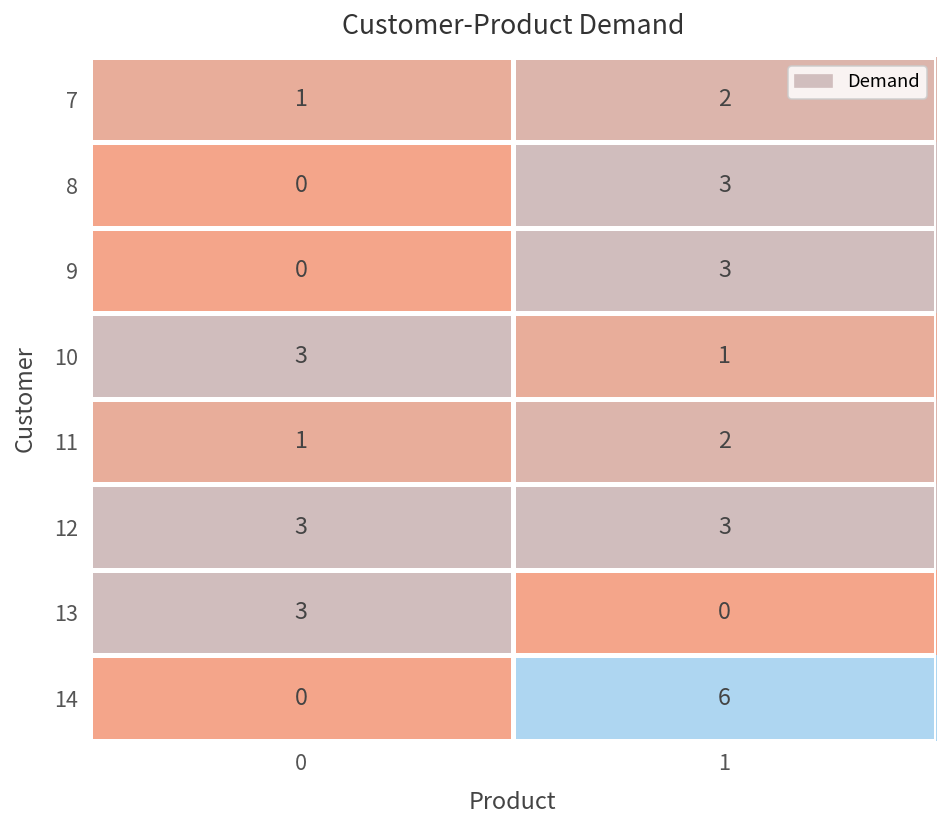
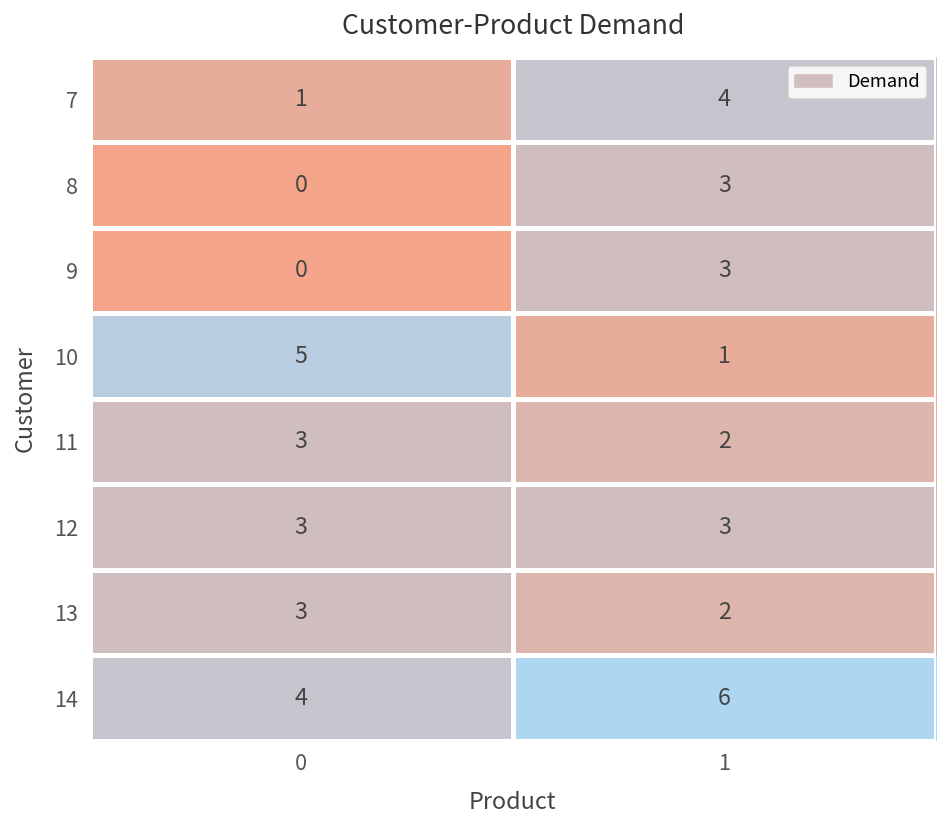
  {
    "7": {
      "0": 1,
-     "1": 2
+     "1": 4
    },
    "8": {
      "0": 0,
      "1": 3
    },
    "9": {
      "0": 0,
      "1": 3
    },
    "10": {
-     "0": 3,
+     "0": 5,
      "1": 1
    },
    "11": {
-     "0": 1,
+     "0": 3,
      "1": 2
    },
    "12": {
      "0": 3,
      "1": 3
    },
    "13": {
      "0": 3,
-     "1": 0
+     "1": 2
    },
    "14": {
-     "0": 0,
+     "0": 4,
      "1": 6
    }
  }
